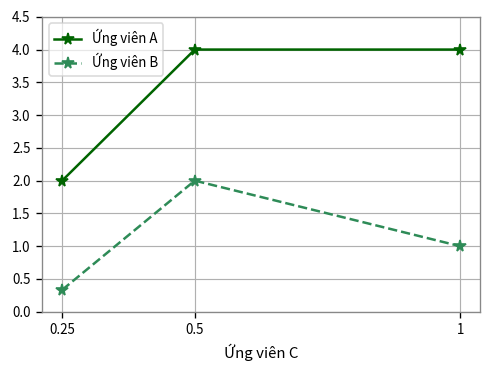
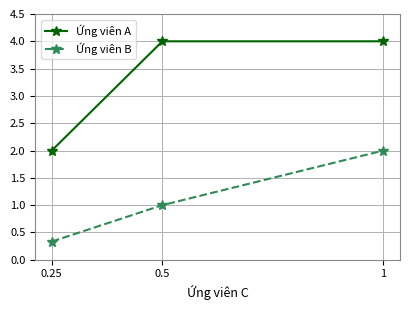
  {
    "Ứng viên A": {
      "0.25": 2,
      "0.5": 4,
      "1": 4
    },
    "Ứng viên B": {
      "0.25": 0.3,
-     "0.5": 2,
-     "1": 1
+     "0.5": 1,
+     "1": 2
    }
  }
